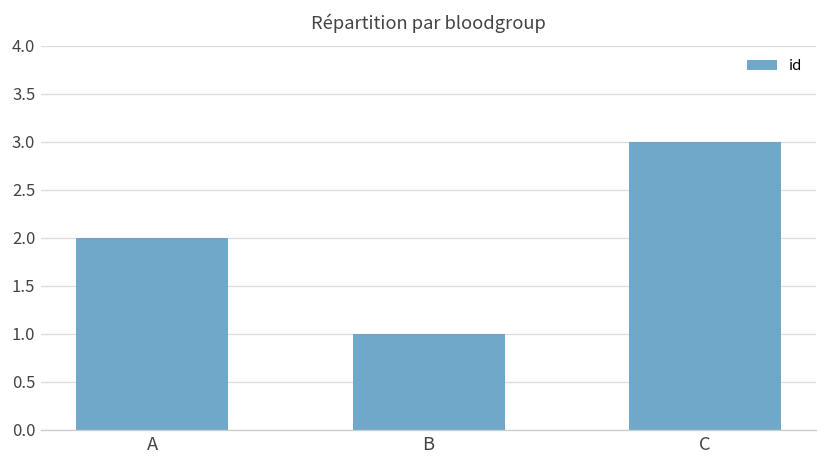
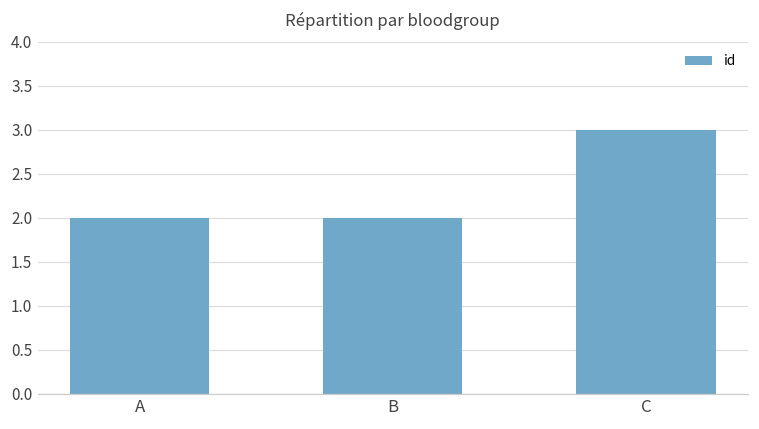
  {
    "A": 2,
-   "B": 1,
+   "B": 2,
    "C": 3
  }
